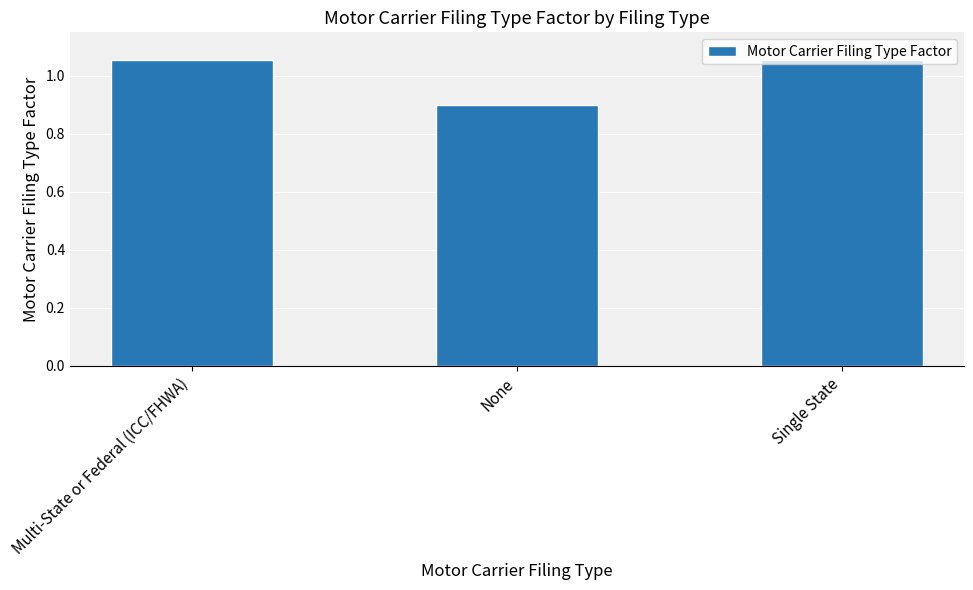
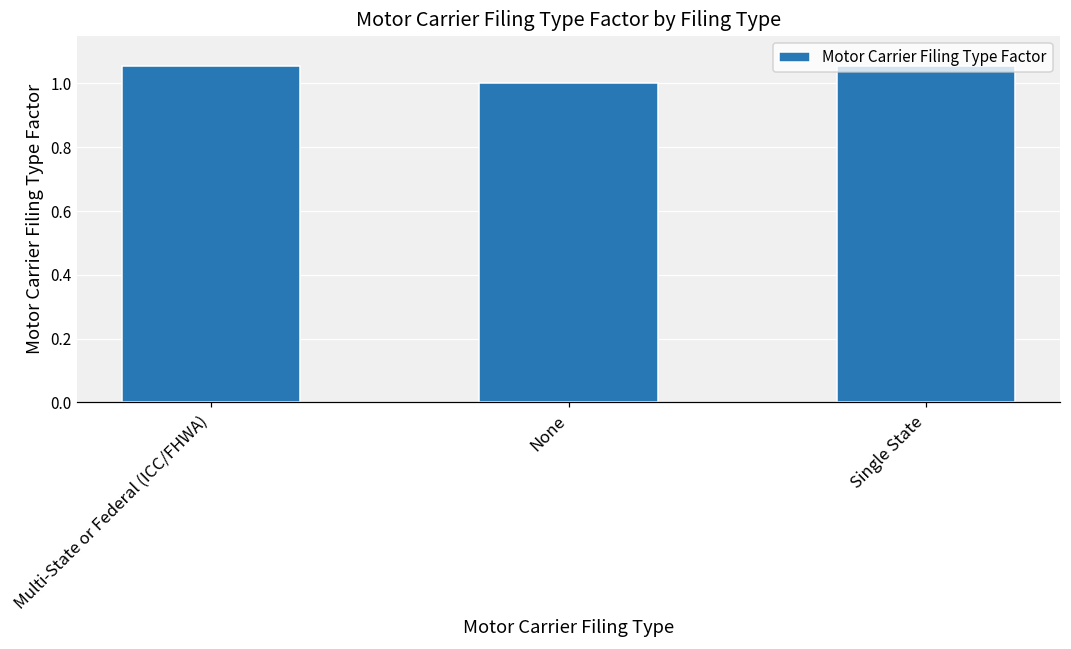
  {
    "Multi-State or Federal (ICC/FHWA)": 1.06,
-   "None": 0.9
+   "None": 1.0
  }
